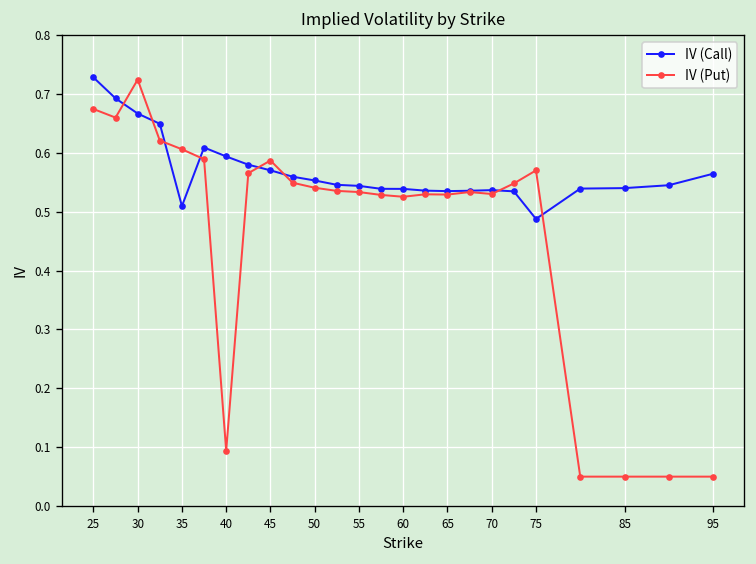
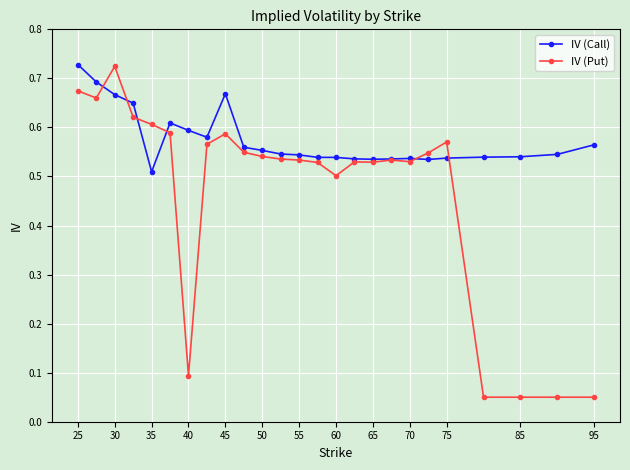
  {
    "IV (Call)": {
      "25": 0.73,
      "30": 0.67,
      "35": 0.51,
      "40": 0.59,
-     "45": 0.57,
+     "45": 0.67,
      "50": 0.55,
      "55": 0.54,
      "60": 0.54,
      "65": 0.54,
      "70": 0.54,
-     "75": 0.49,
+     "75": 0.54,
      "85": 0.54,
      "95": 0.56
    },
    "IV (Put)": {
      "25": 0.67,
      "30": 0.72,
      "35": 0.61,
      "40": 0.09,
      "45": 0.59,
      "50": 0.54,
      "55": 0.53,
-     "60": 0.53,
+     "60": 0.50,
      "65": 0.53,
      "70": 0.53,
      "75": 0.57,
      "85": 0.05,
      "95": 0.05
    }
  }
